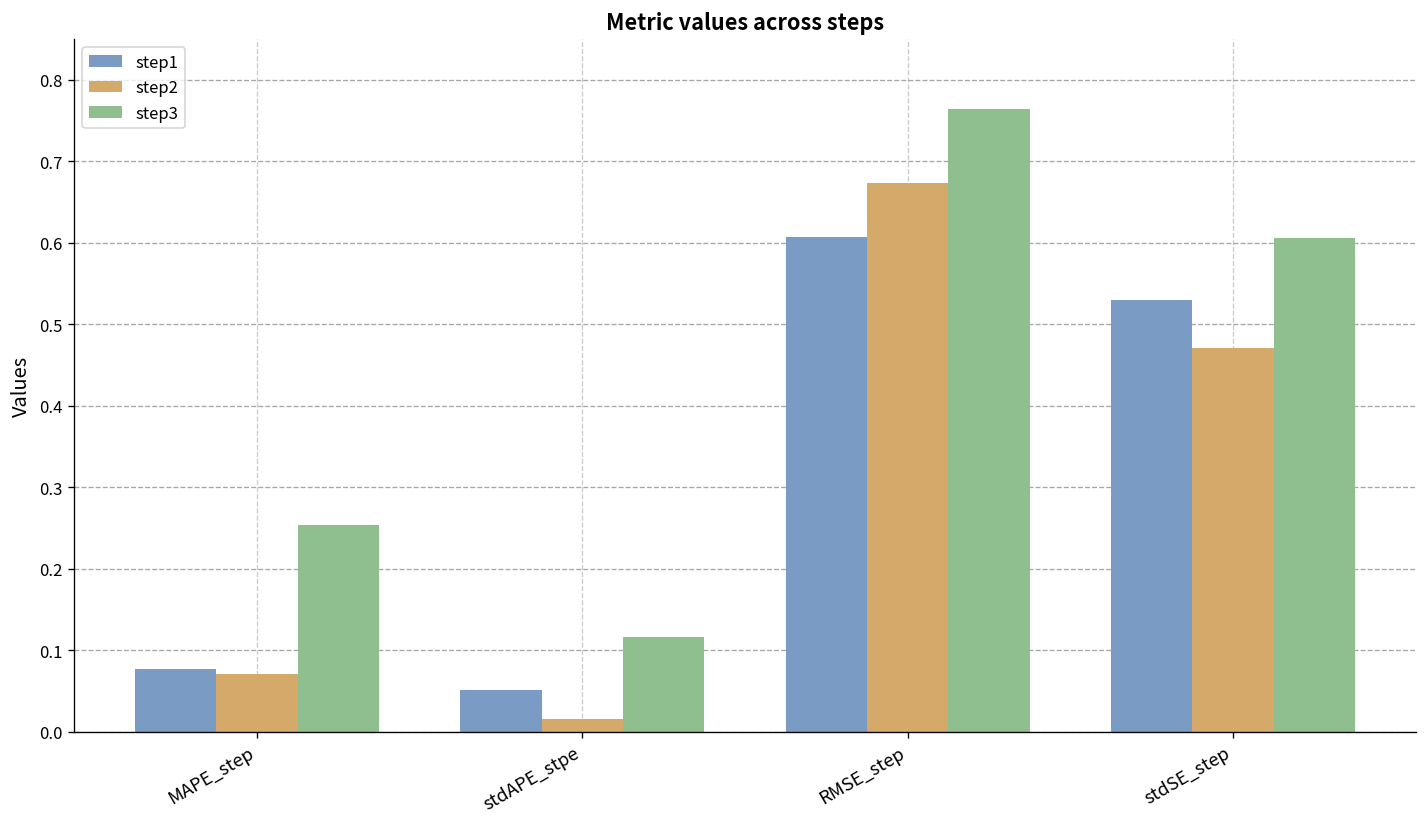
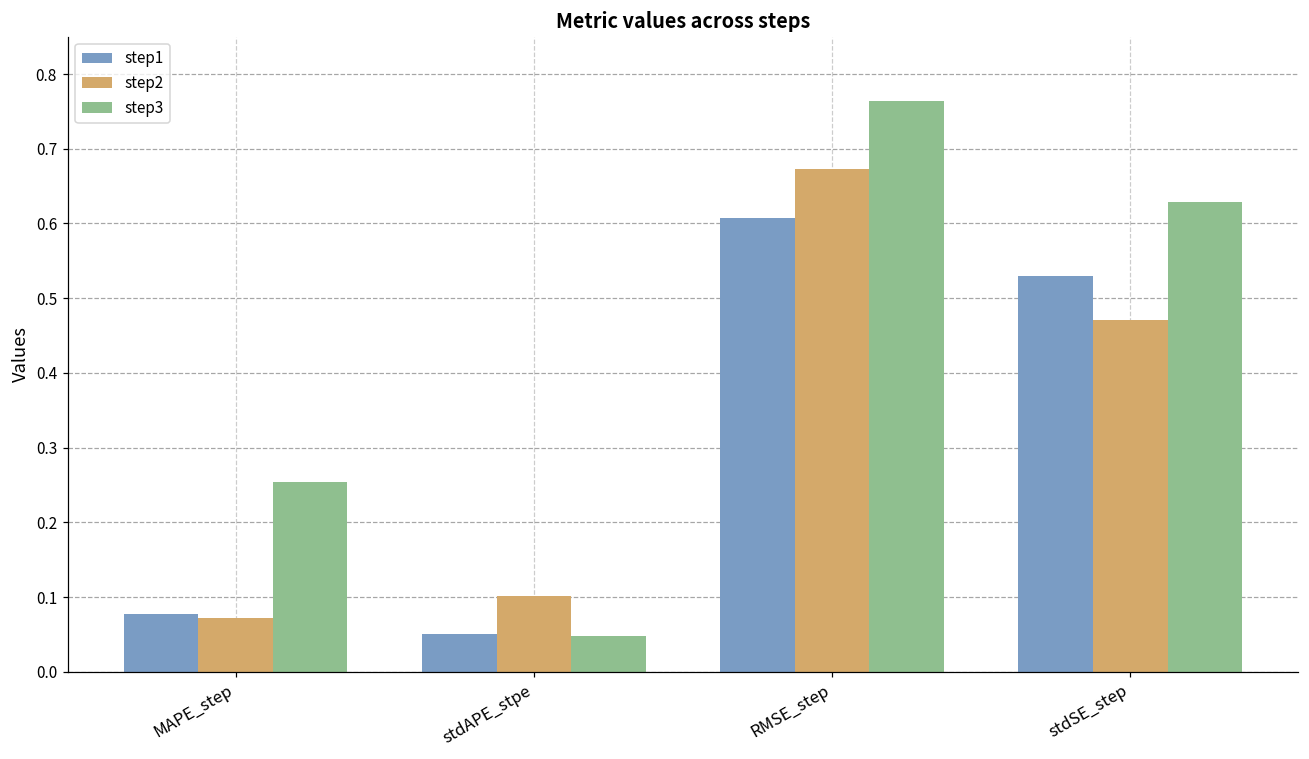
  {
    "step1": {
      "MAPE_step": 0.08,
      "stdAPE_stpe": 0.05,
      "RMSE_step": 0.61,
      "stdSE_step": 0.53
    },
    "step2": {
      "MAPE_step": 0.07,
-     "stdAPE_stpe": 0.02,
+     "stdAPE_stpe": 0.10,
      "RMSE_step": 0.67,
      "stdSE_step": 0.47
    },
    "step3": {
      "MAPE_step": 0.25,
-     "stdAPE_stpe": 0.12,
+     "stdAPE_stpe": 0.05,
      "RMSE_step": 0.76,
-     "stdSE_step": 0.61
+     "stdSE_step": 0.63
    }
  }
